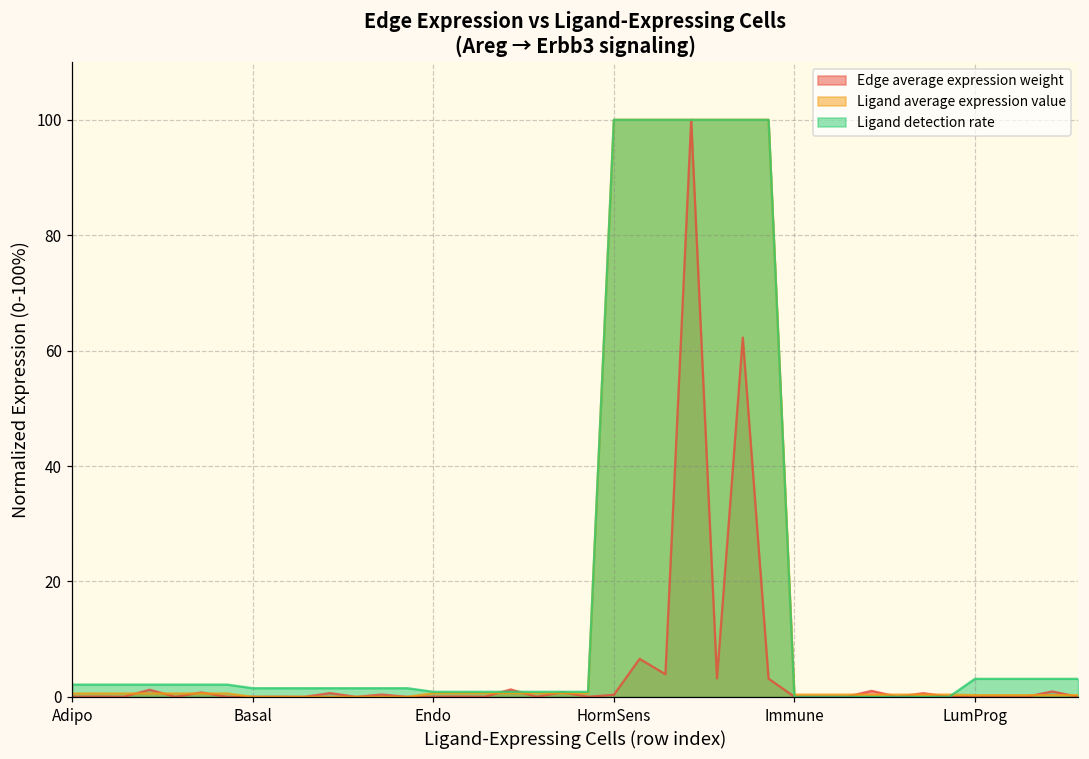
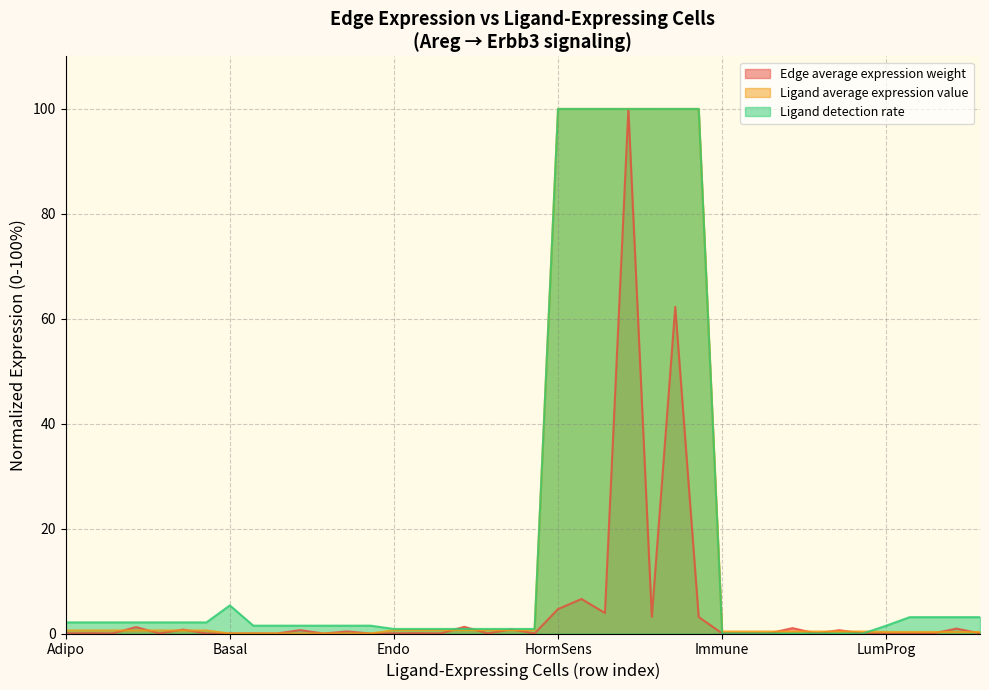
  {
    "Edge average expression weight": {
      "Adipo": 0,
      "Endo": 0,
-     "HormSens": 0
+     "HormSens": 5
    },
    "Ligand average expression value": {
      "Adipo": 1
    },
    "Ligand detection rate": {
      "Adipo": 2,
-     "Basal": 1,
-     "LumProg": 3
+     "Basal": 5,
+     "LumProg": 1
    }
  }
